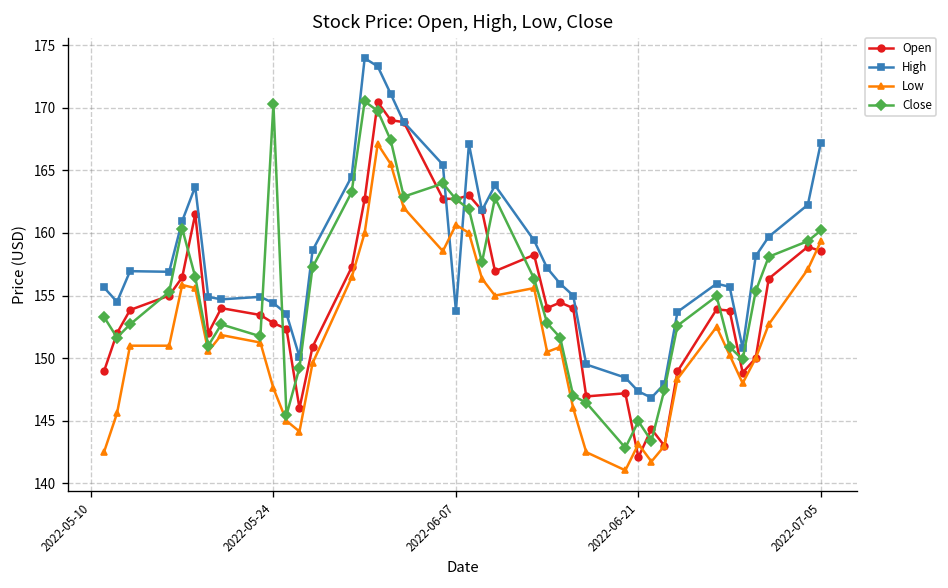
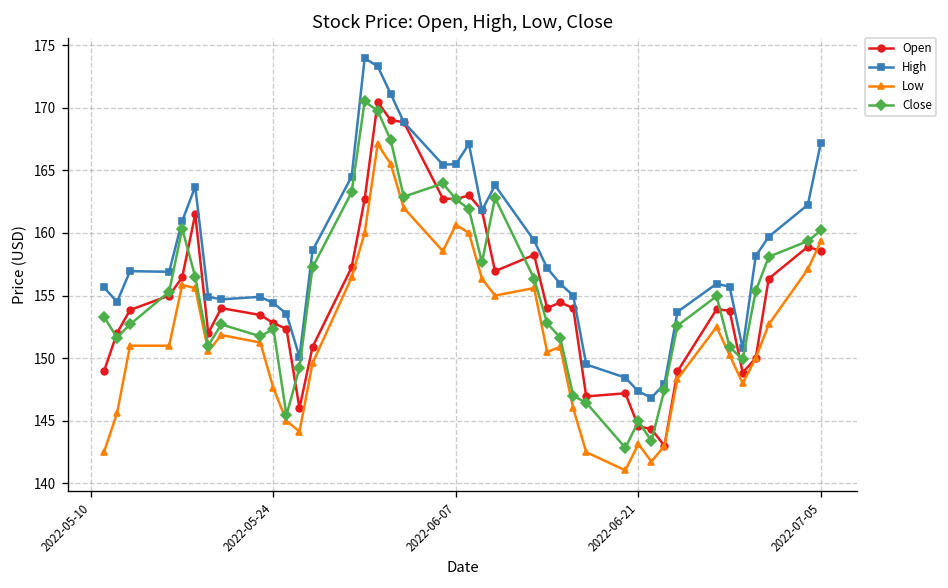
  {
    "Open": {
      "2022-05-24": 152.8,
-     "2022-06-21": 142.1,
+     "2022-06-21": 144.6,
      "2022-07-05": 158.6
    },
    "High": {
      "2022-05-24": 154.4,
-     "2022-06-07": 153.8,
+     "2022-06-07": 165.5,
      "2022-06-21": 147.4,
      "2022-07-05": 167.2
    },
    "Low": {
      "2022-05-24": 147.6,
      "2022-06-07": 160.7,
      "2022-06-21": 143.2,
      "2022-07-05": 159.3
    },
    "Close": {
-     "2022-05-24": 170.3,
+     "2022-05-24": 152.4,
      "2022-06-21": 145.0,
      "2022-07-05": 160.2
    }
  }
